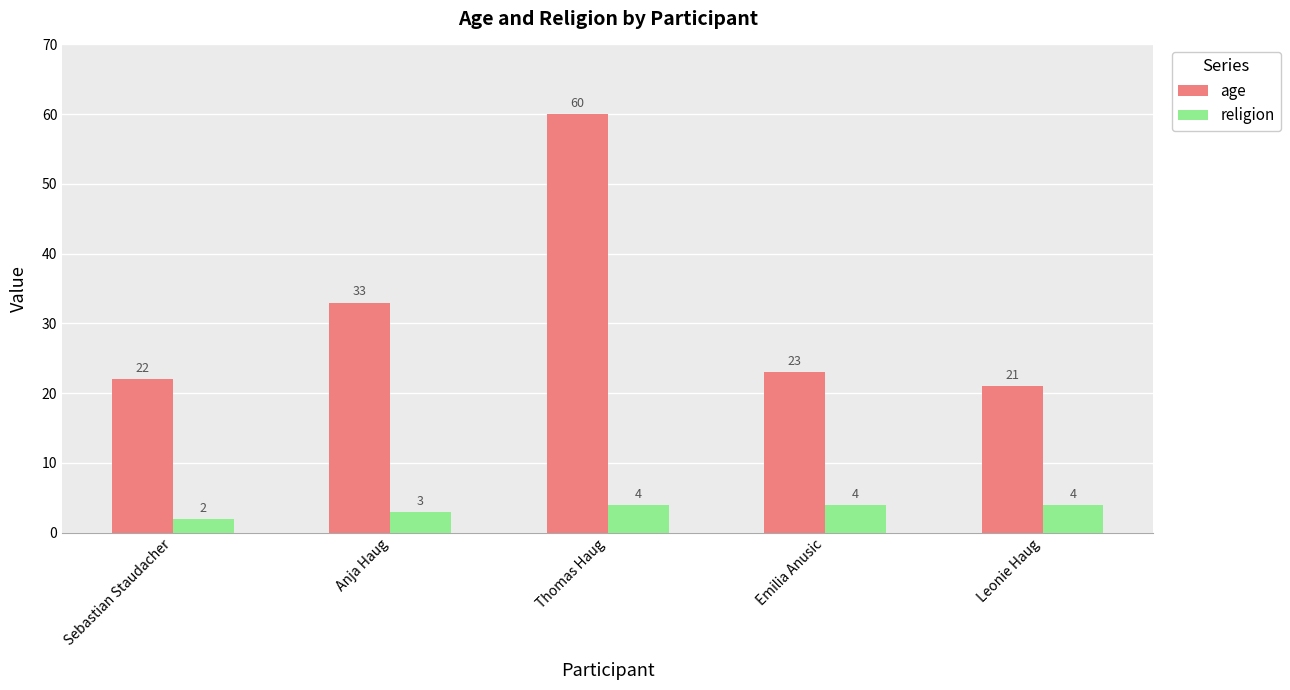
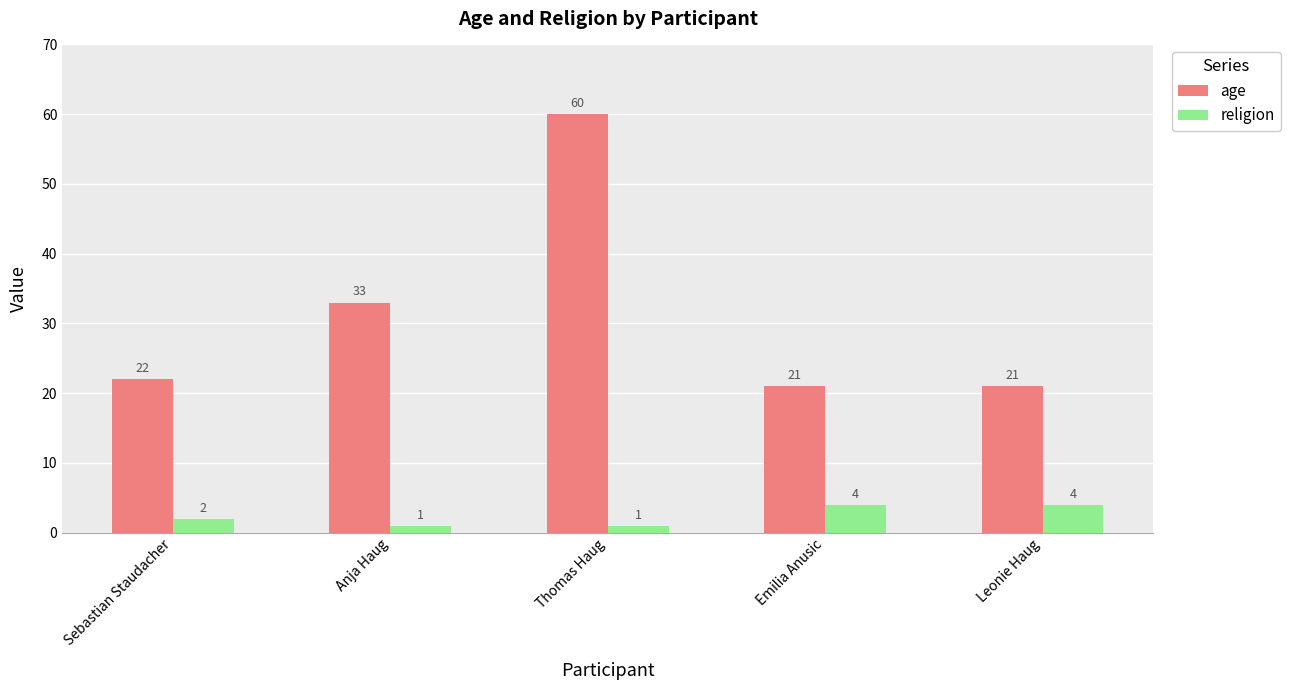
  {
    "age": {
      "Sebastian Staudacher": 22,
      "Anja Haug": 33,
      "Thomas Haug": 60,
-     "Emilia Anusic": 23,
+     "Emilia Anusic": 21,
      "Leonie Haug": 21
    },
    "religion": {
      "Sebastian Staudacher": 2,
-     "Anja Haug": 3,
-     "Thomas Haug": 4,
+     "Anja Haug": 1,
+     "Thomas Haug": 1,
      "Emilia Anusic": 4,
      "Leonie Haug": 4
    }
  }
